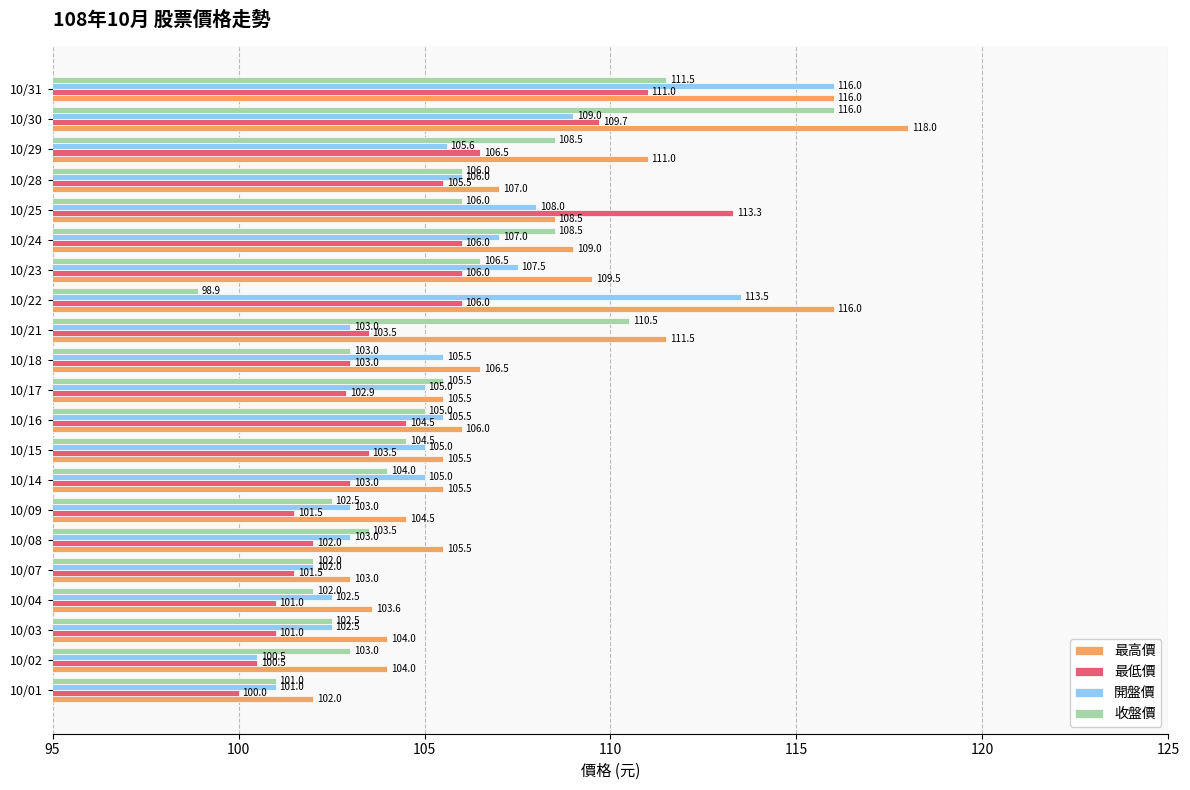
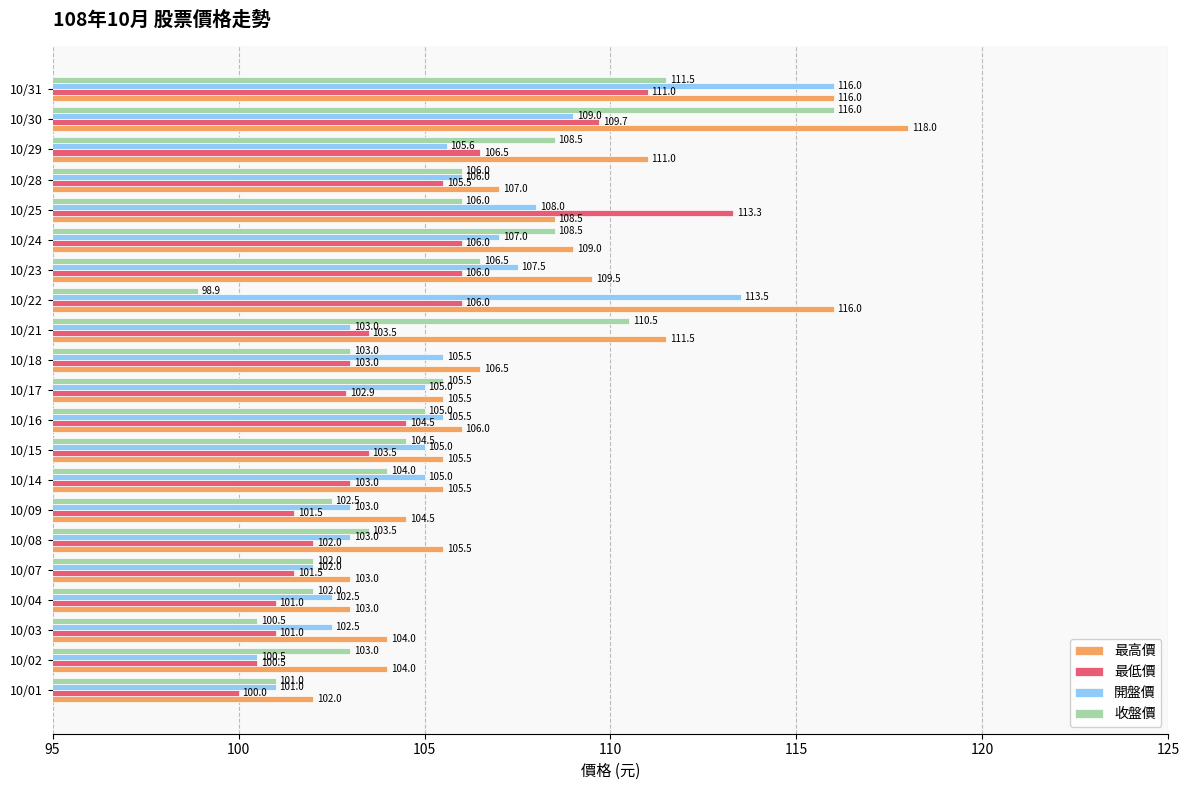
  {
    "最高價": {
      "10/31": 116.0,
      "10/30": 118.0,
      "10/29": 111.0,
      "10/28": 107.0,
      "10/25": 108.5,
      "10/24": 109.0,
      "10/23": 109.5,
      "10/22": 116.0,
      "10/21": 111.5,
      "10/18": 106.5,
      "10/17": 105.5,
      "10/16": 106.0,
      "10/15": 105.5,
      "10/14": 105.5,
      "10/09": 104.5,
      "10/08": 105.5,
      "10/07": 103.0,
-     "10/04": 103.6,
+     "10/04": 103.0,
      "10/03": 104.0,
      "10/02": 104.0,
      "10/01": 102.0
    },
    "最低價": {
      "10/31": 111.0,
      "10/30": 109.7,
      "10/29": 106.5,
      "10/28": 105.5,
      "10/25": 113.3,
      "10/24": 106.0,
      "10/23": 106.0,
      "10/22": 106.0,
      "10/21": 103.5,
      "10/18": 103.0,
      "10/17": 102.9,
      "10/16": 104.5,
      "10/15": 103.5,
      "10/14": 103.0,
      "10/09": 101.5,
      "10/08": 102.0,
      "10/07": 101.5,
      "10/04": 101.0,
      "10/03": 101.0,
      "10/01": 100.0
    },
    "開盤價": {
      "10/31": 116.0,
      "10/30": 109.0,
      "10/29": 105.6,
      "10/25": 108.0,
      "10/24": 107.0,
      "10/23": 107.5,
      "10/22": 113.5,
      "10/21": 103.0,
      "10/18": 105.5,
      "10/17": 105.0,
      "10/16": 105.5,
      "10/15": 105.0,
      "10/14": 105.0,
      "10/09": 103.0,
      "10/08": 103.0,
      "10/04": 102.5,
      "10/03": 102.5
    },
    "收盤價": {
      "10/31": 111.5,
      "10/30": 116.0,
      "10/29": 108.5,
      "10/25": 106.0,
      "10/24": 108.5,
      "10/23": 106.5,
      "10/22": 98.9,
      "10/21": 110.5,
      "10/18": 103.0,
      "10/17": 105.5,
      "10/16": 105.0,
      "10/15": 104.5,
      "10/14": 104.0,
      "10/09": 102.5,
      "10/08": 103.5,
      "10/04": 102.0,
-     "10/03": 102.5,
+     "10/03": 100.5,
      "10/02": 103.0
    }
  }
